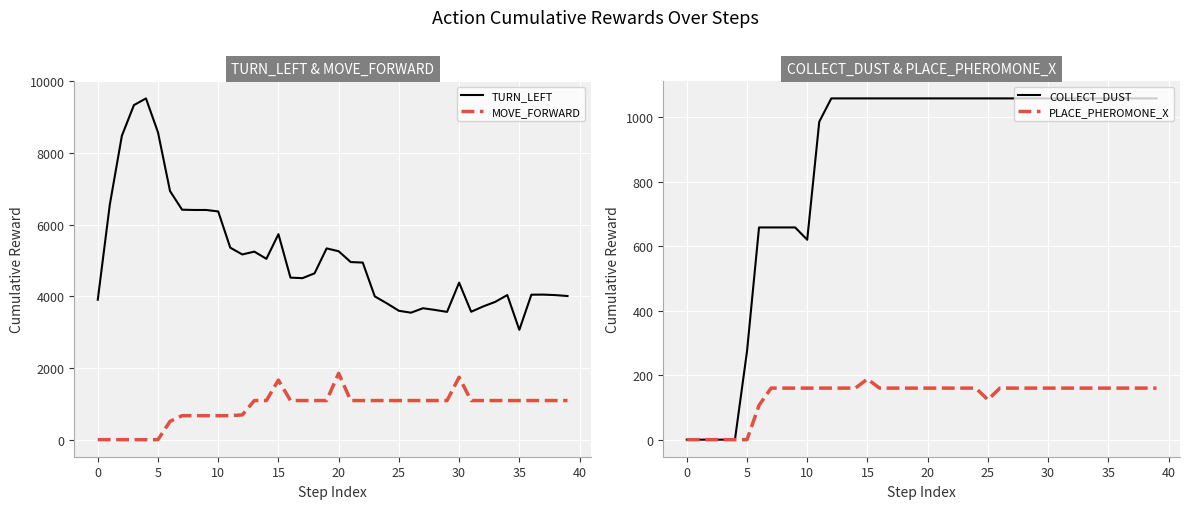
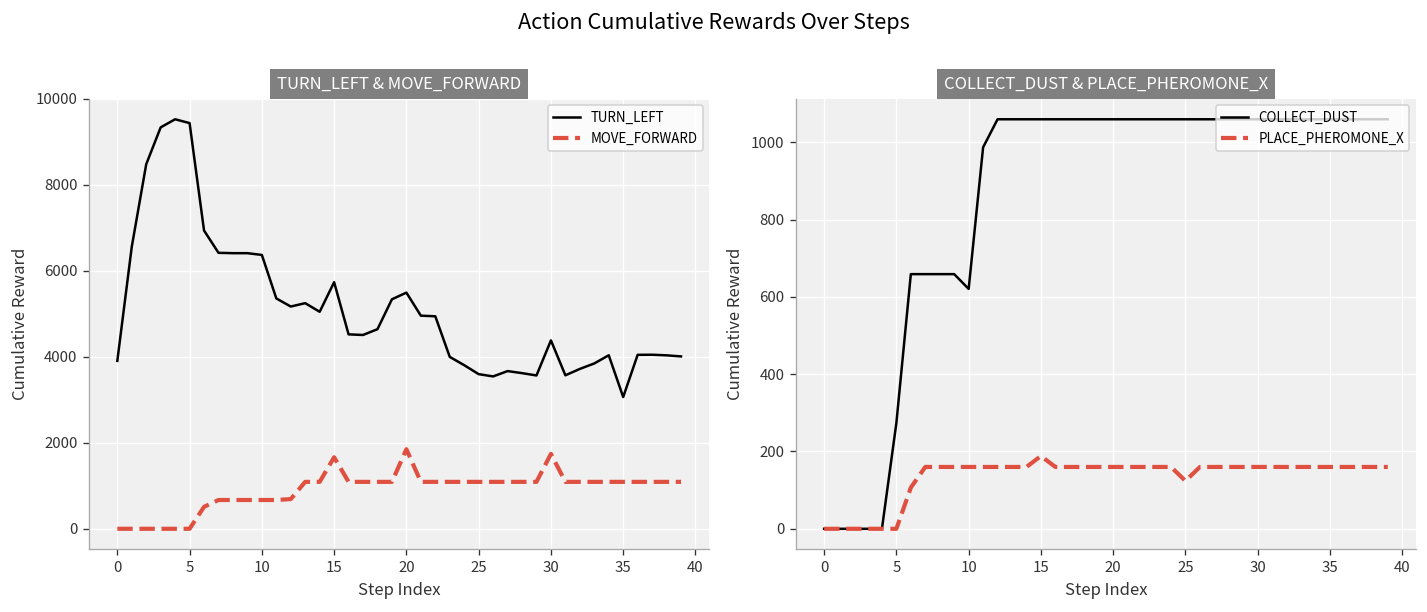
  {
    "TURN_LEFT & MOVE_FORWARD": {
      "TURN_LEFT": {
        "0": 3900,
-       "5": 8600,
+       "5": 9400,
        "10": 6400,
        "15": 5700,
-       "20": 5300,
+       "20": 5500,
        "25": 3600,
        "30": 4400,
        "35": 3100
      },
      "MOVE_FORWARD": {
        "0": 0,
        "5": 0,
        "10": 700,
        "15": 1700,
        "20": 1900,
        "25": 1100,
        "30": 1700,
        "35": 1100
      }
    },
    "COLLECT_DUST & PLACE_PHEROMONE_X": {
      "COLLECT_DUST": {
        "5": 270,
        "10": 620,
        "15": 1060,
        "20": 1060,
        "25": 1060
      },
      "PLACE_PHEROMONE_X": {
        "5": 0,
        "10": 160,
        "15": 190,
        "20": 160,
        "25": 120,
        "30": 160,
        "35": 160
      }
    }
  }
